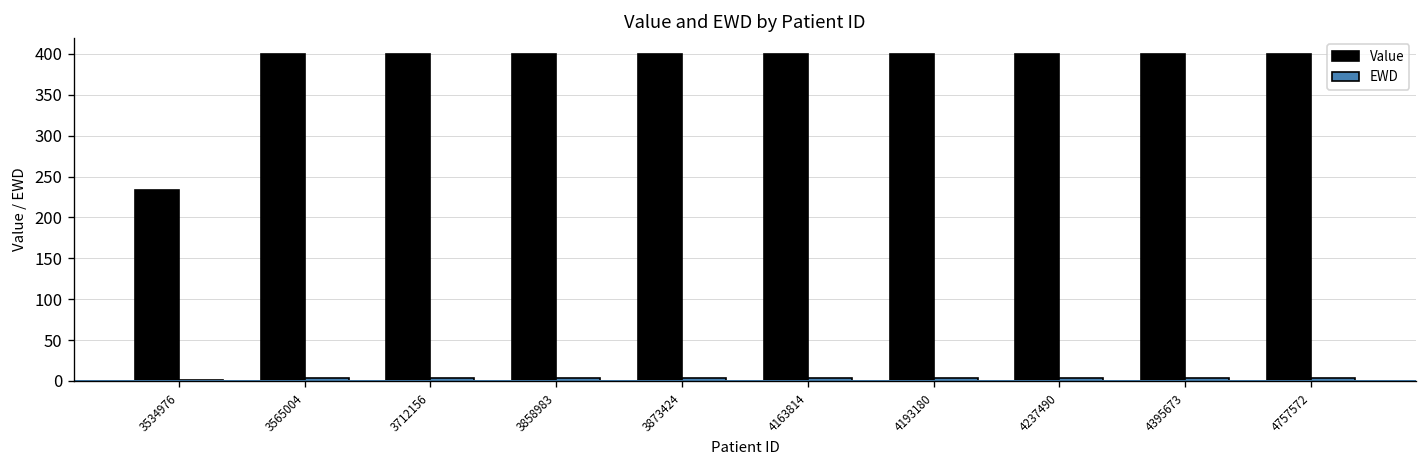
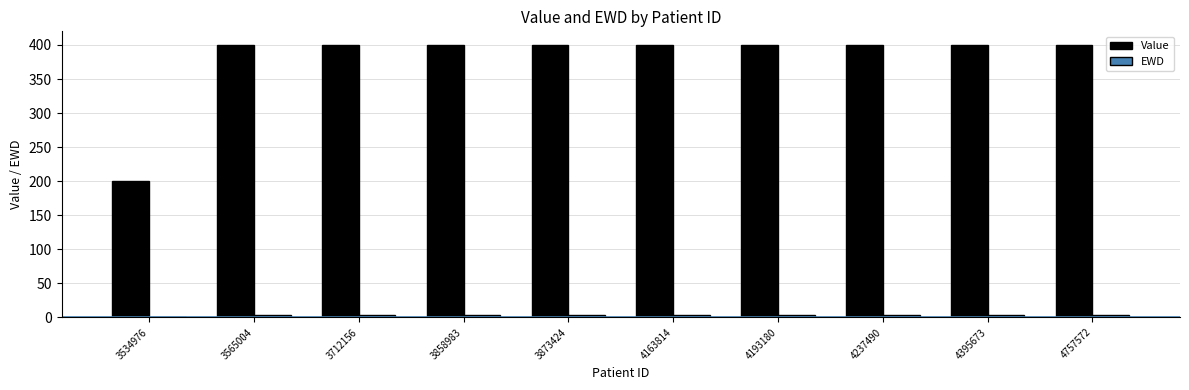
  {
    "Value": {
-     "3534976": 230,
+     "3534976": 200,
      "3565004": 400,
      "3712156": 400,
      "3858983": 400,
      "3873424": 400,
      "4163814": 400,
      "4193180": 400,
      "4237490": 400,
      "4395673": 400,
      "4757572": 400
    }
  }
